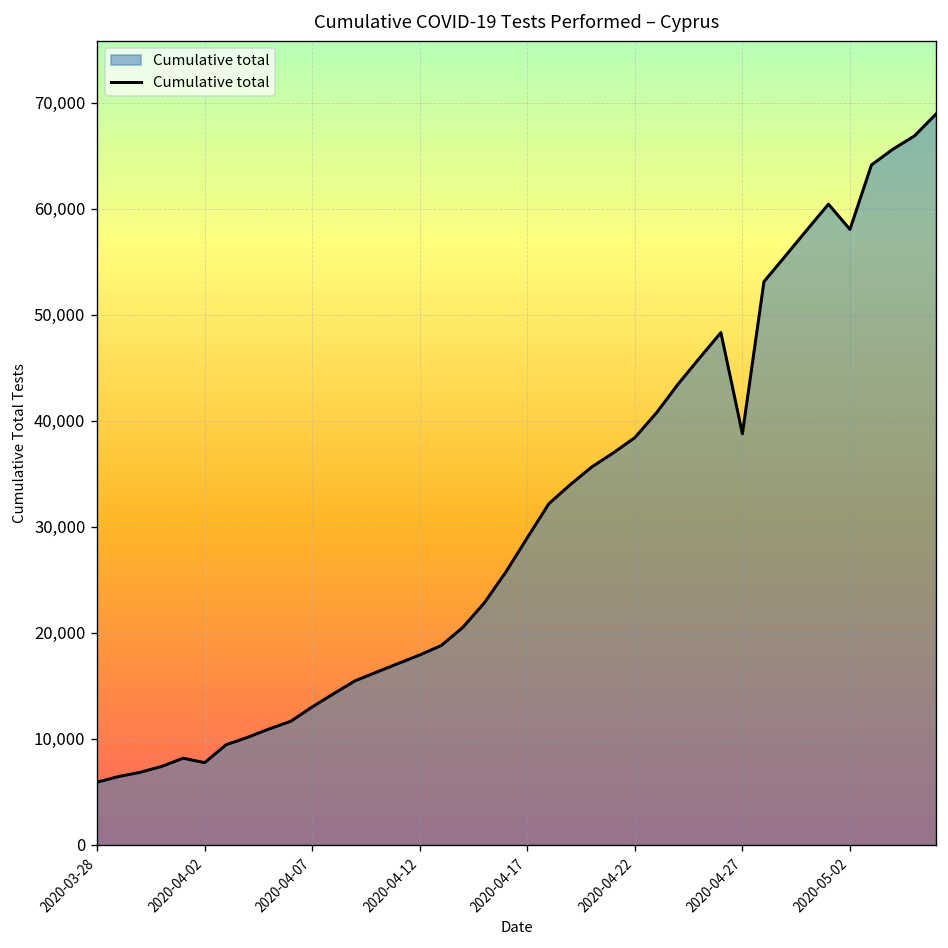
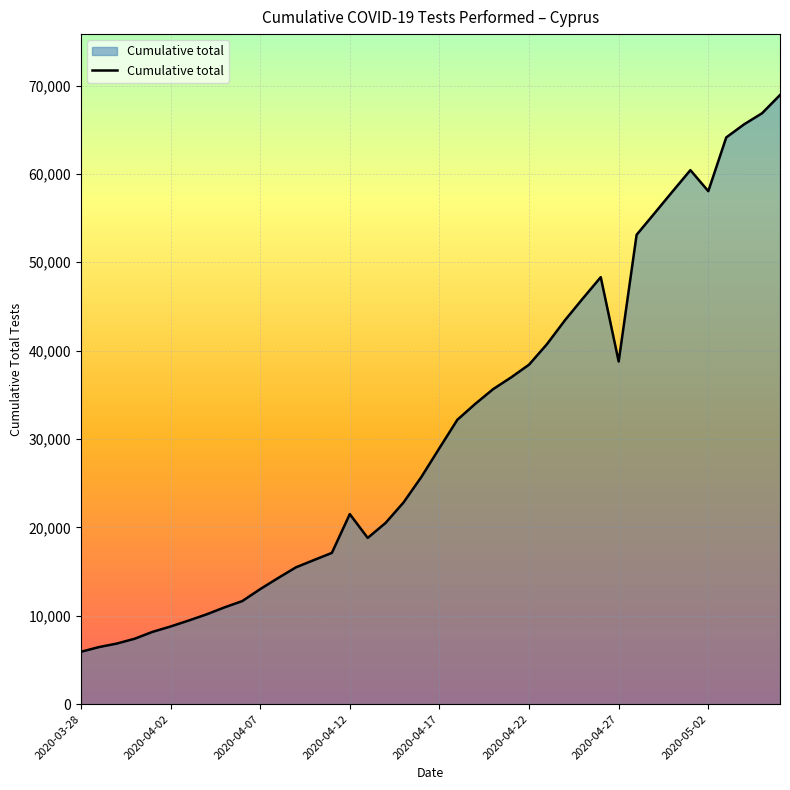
  {
    "2020-03-28": "6,000",
-   "2020-04-02": "8,000",
+   "2020-04-02": "9,000",
    "2020-04-07": "13,000",
-   "2020-04-12": "18,000",
+   "2020-04-12": "22,000",
    "2020-04-17": "29,000",
    "2020-04-22": "38,000",
    "2020-04-27": "39,000",
    "2020-05-02": "58,000"
  }
